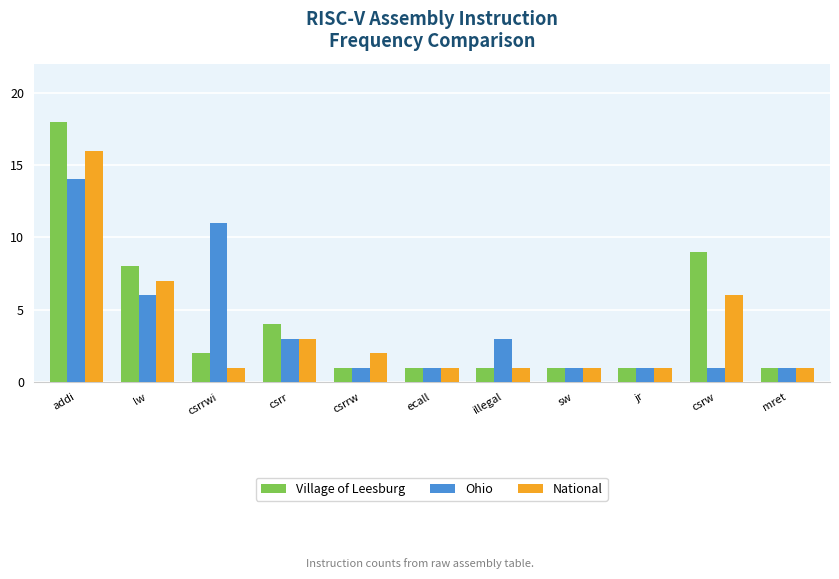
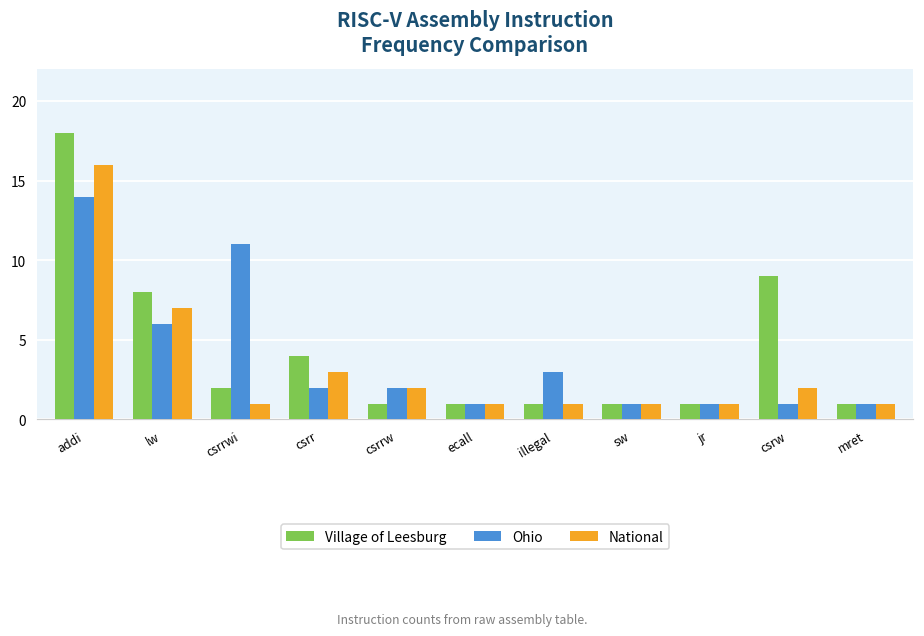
  {
    "Village of Leesburg": {
      "addi": 18,
      "lw": 8,
      "csrrwi": 2,
      "csrr": 4,
      "csrrw": 1,
      "ecall": 1,
      "illegal": 1,
      "sw": 1,
      "jr": 1,
      "csrw": 9,
      "mret": 1
    },
    "Ohio": {
      "addi": 14,
      "lw": 6,
      "csrrwi": 11,
-     "csrr": 3,
-     "csrrw": 1,
+     "csrr": 2,
+     "csrrw": 2,
      "ecall": 1,
      "illegal": 3,
      "sw": 1,
      "jr": 1,
      "csrw": 1,
      "mret": 1
    },
    "National": {
      "addi": 16,
      "lw": 7,
      "csrrwi": 1,
      "csrr": 3,
      "csrrw": 2,
      "ecall": 1,
      "illegal": 1,
      "sw": 1,
      "jr": 1,
-     "csrw": 6,
+     "csrw": 2,
      "mret": 1
    }
  }
